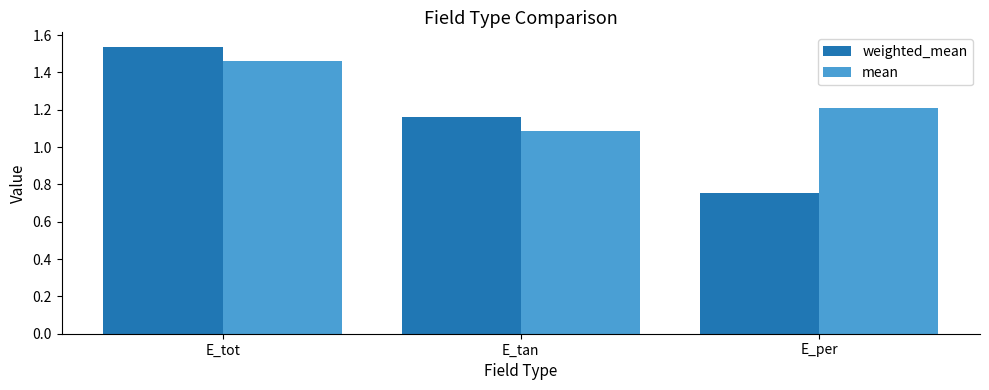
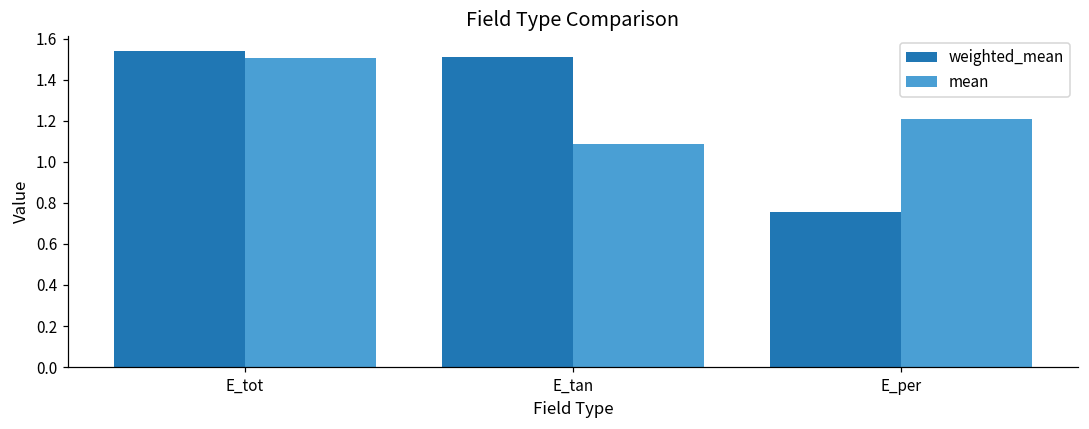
  {
    "weighted_mean": {
      "E_tot": 1.54,
-     "E_tan": 1.16,
+     "E_tan": 1.51,
      "E_per": 0.76
    },
    "mean": {
-     "E_tot": 1.46,
+     "E_tot": 1.51,
      "E_tan": 1.09,
      "E_per": 1.21
    }
  }
